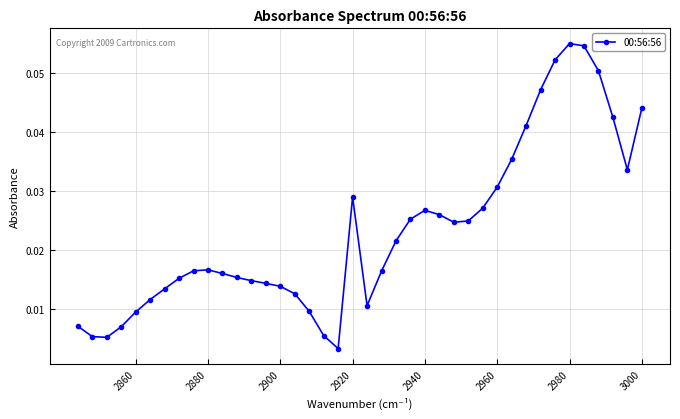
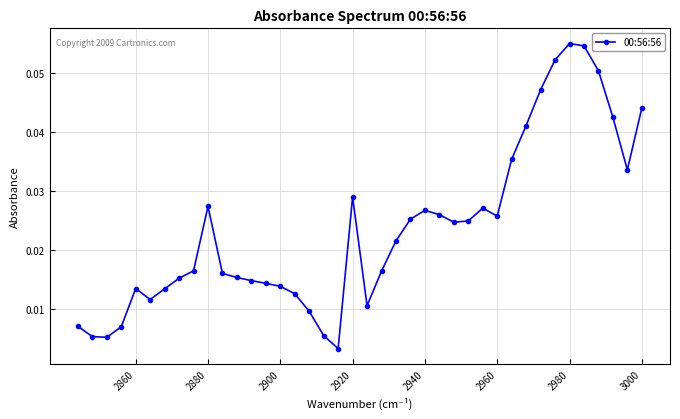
  {
-   "2860": 0.010,
-   "2880": 0.017,
+   "2860": 0.014,
+   "2880": 0.027,
    "2900": 0.014,
    "2920": 0.029,
    "2940": 0.027,
-   "2960": 0.031,
+   "2960": 0.026,
    "2980": 0.055,
    "3000": 0.044
  }
